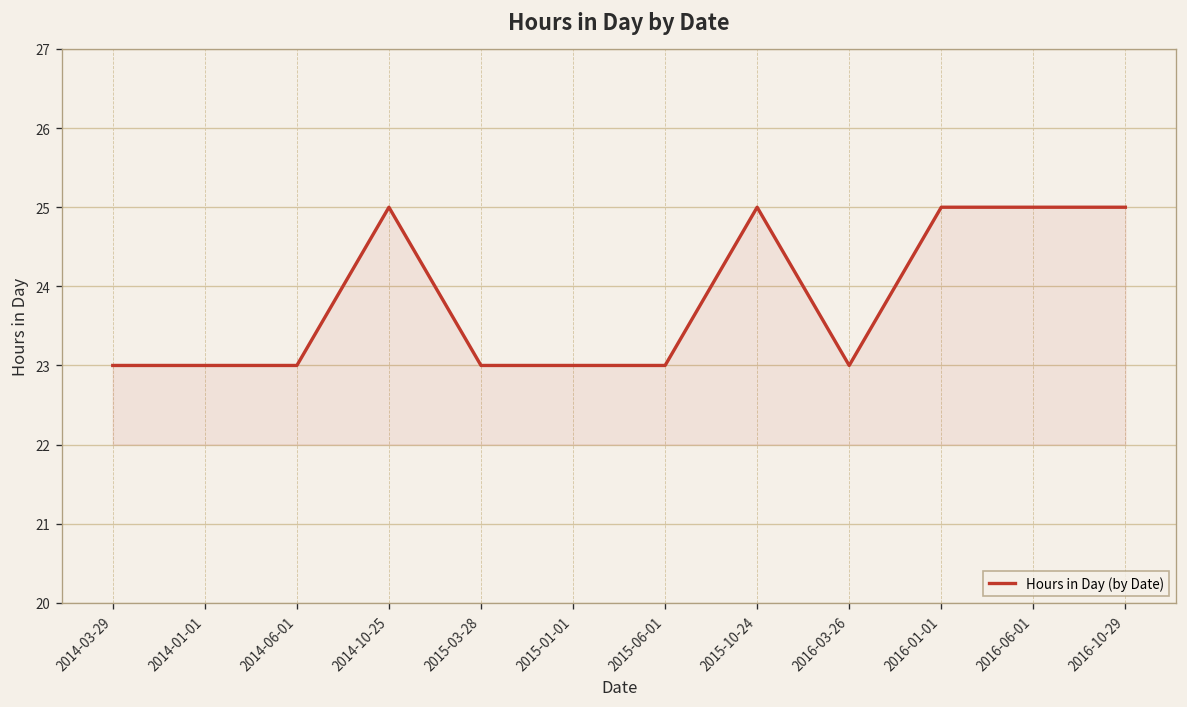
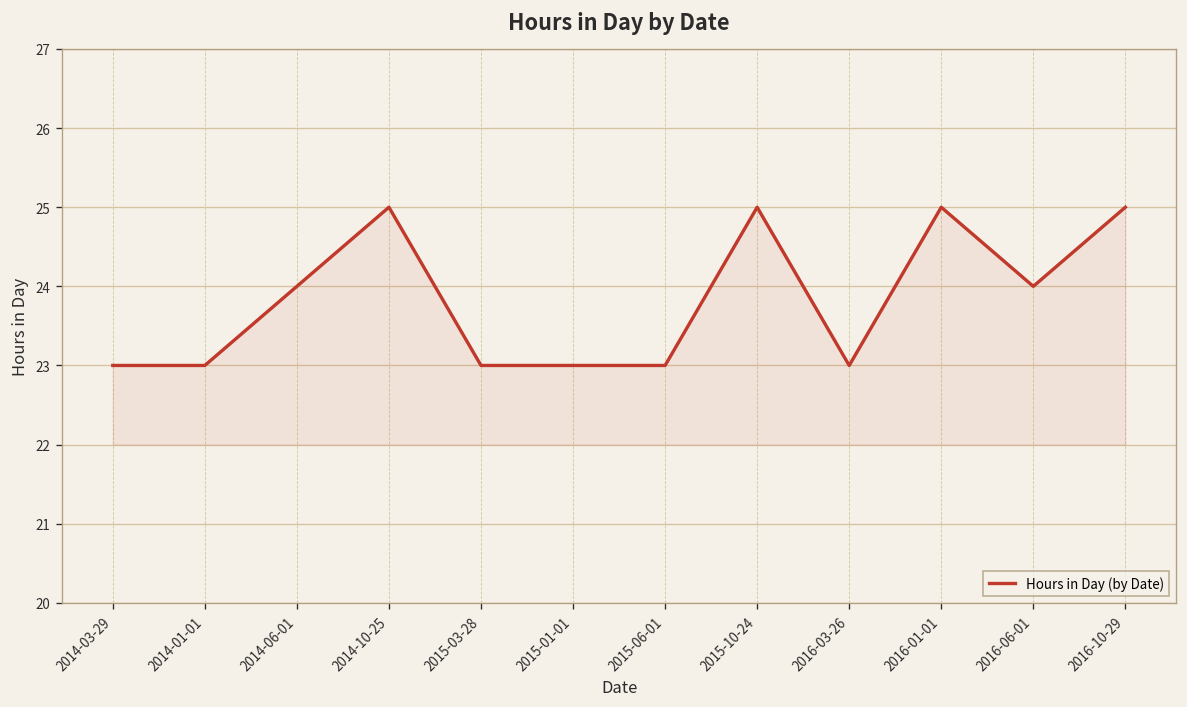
  {
    "2014-03-29": 23,
    "2014-01-01": 23,
-   "2014-06-01": 23,
+   "2014-06-01": 24,
    "2014-10-25": 25,
    "2015-03-28": 23,
    "2015-01-01": 23,
    "2015-06-01": 23,
    "2015-10-24": 25,
    "2016-03-26": 23,
    "2016-01-01": 25,
-   "2016-06-01": 25,
+   "2016-06-01": 24,
    "2016-10-29": 25
  }
